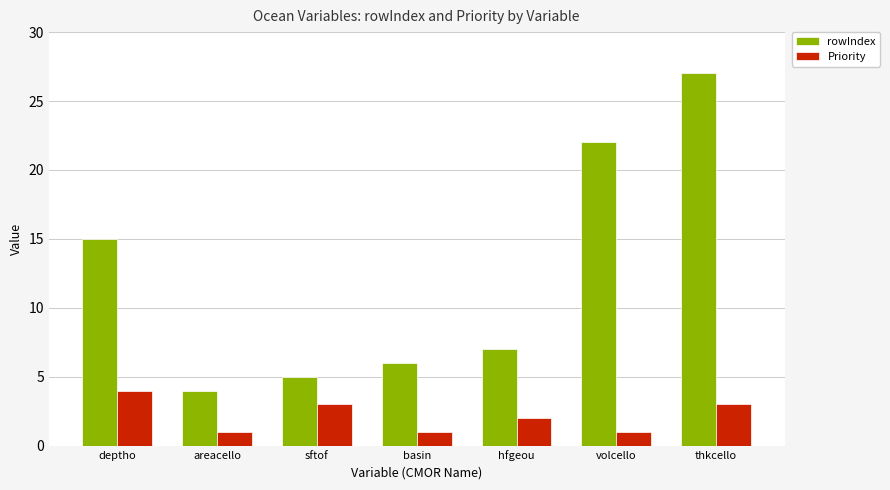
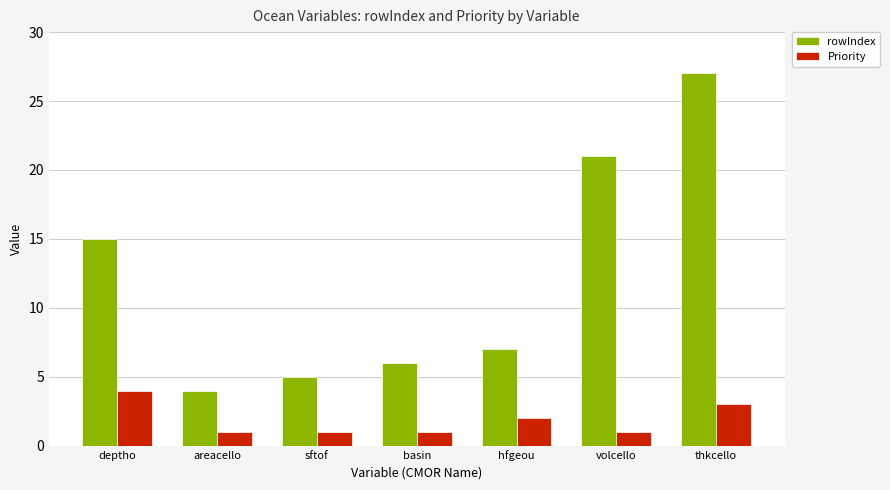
  {
    "rowIndex": {
      "deptho": 15,
      "areacello": 4,
      "sftof": 5,
      "basin": 6,
      "hfgeou": 7,
-     "volcello": 22,
+     "volcello": 21,
      "thkcello": 27
    },
    "Priority": {
      "deptho": 4,
      "areacello": 1,
-     "sftof": 3,
+     "sftof": 1,
      "basin": 1,
      "hfgeou": 2,
      "volcello": 1,
      "thkcello": 3
    }
  }
